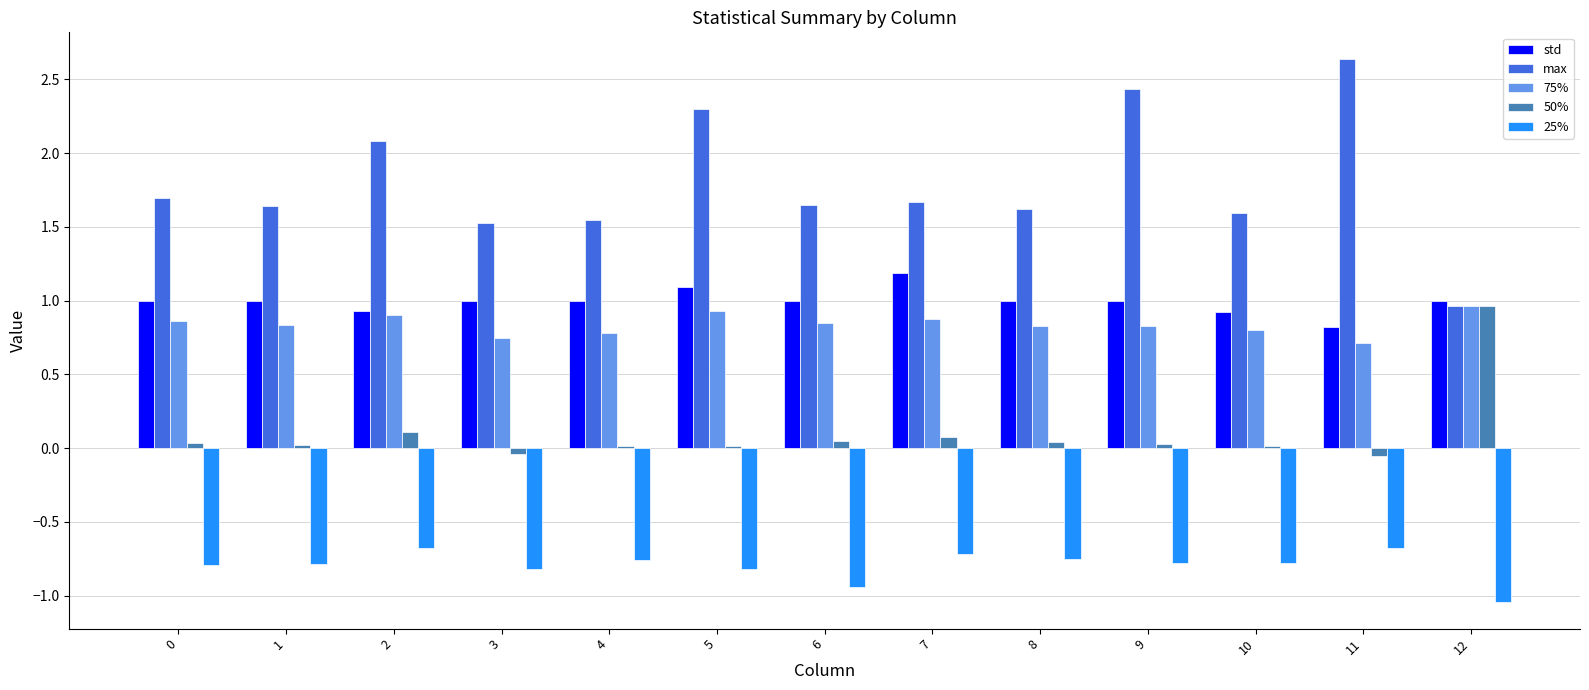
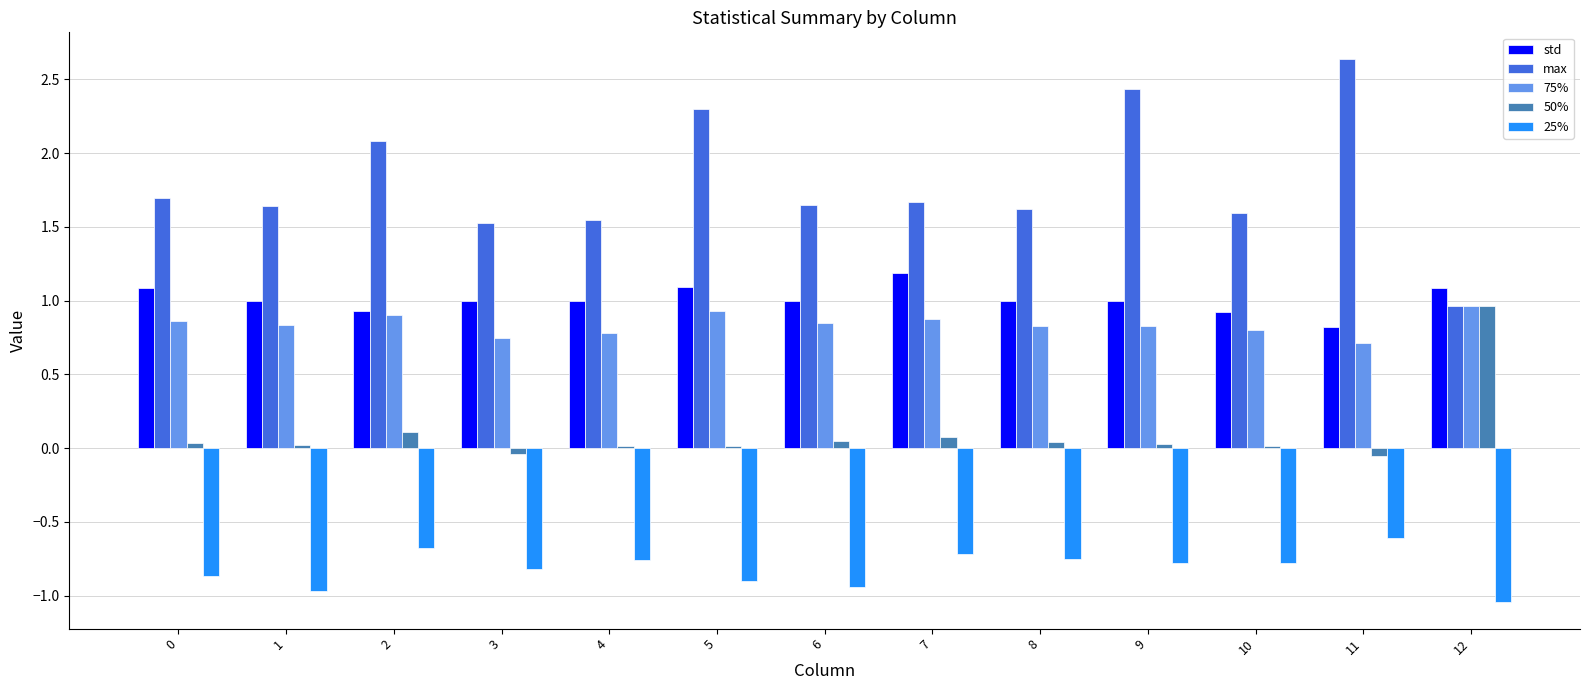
  {
    "std": {
-     "0": 1.00,
+     "0": 1.09,
      "1": 1.00,
      "2": 0.93,
      "3": 1.00,
      "4": 1.00,
      "5": 1.10,
      "6": 1.00,
      "7": 1.18,
      "8": 1.00,
      "9": 1.00,
      "10": 0.93,
      "11": 0.82,
-     "12": 1.00
+     "12": 1.09
    },
    "25%": {
-     "0": -0.80,
-     "1": -0.79,
+     "0": -0.87,
+     "1": -0.97,
      "2": -0.68,
      "3": -0.82,
      "4": -0.76,
-     "5": -0.82,
+     "5": -0.90,
      "6": -0.94,
      "7": -0.72,
      "8": -0.75,
      "9": -0.78,
      "10": -0.78,
-     "11": -0.68,
+     "11": -0.61,
      "12": -1.04
    }
  }
